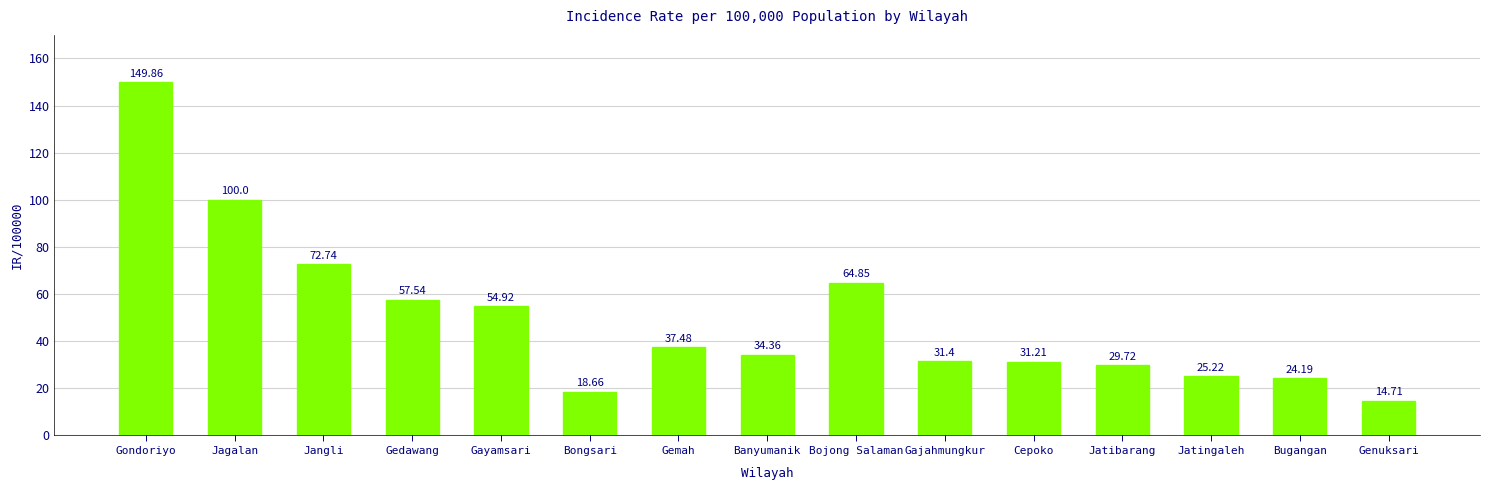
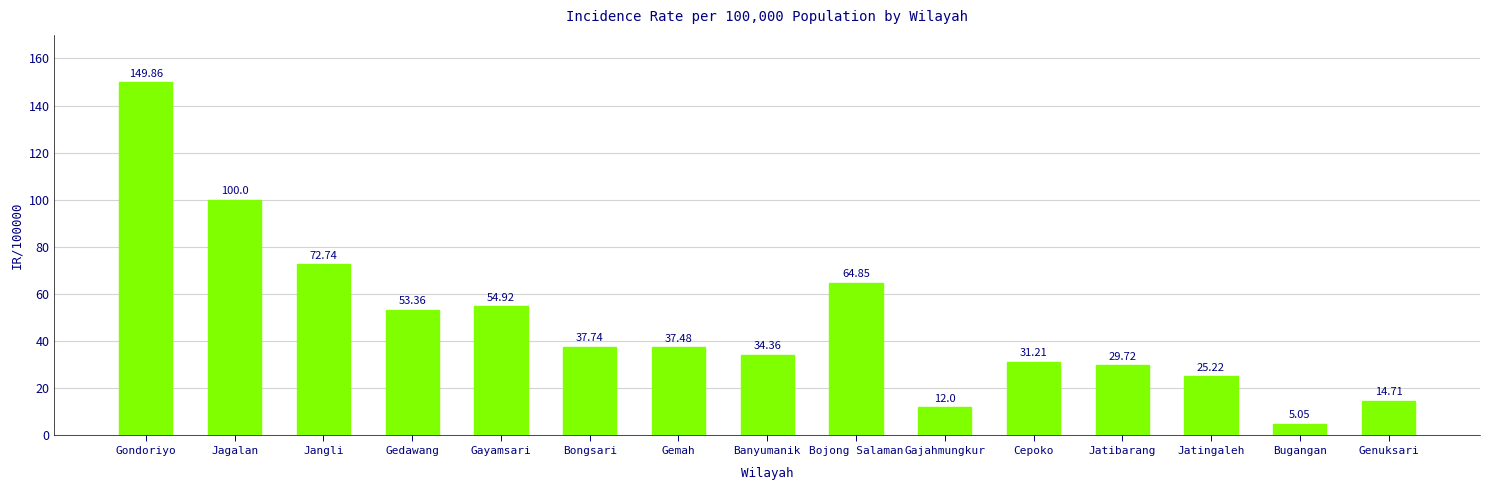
  {
    "Gondoriyo": 149.86,
    "Jagalan": 100.0,
    "Jangli": 72.74,
-   "Gedawang": 57.54,
+   "Gedawang": 53.36,
    "Gayamsari": 54.92,
-   "Bongsari": 18.66,
+   "Bongsari": 37.74,
    "Gemah": 37.48,
    "Banyumanik": 34.36,
    "Bojong Salaman": 64.85,
-   "Gajahmungkur": 31.4,
+   "Gajahmungkur": 12.0,
    "Cepoko": 31.21,
    "Jatibarang": 29.72,
    "Jatingaleh": 25.22,
-   "Bugangan": 24.19,
+   "Bugangan": 5.05,
    "Genuksari": 14.71
  }
